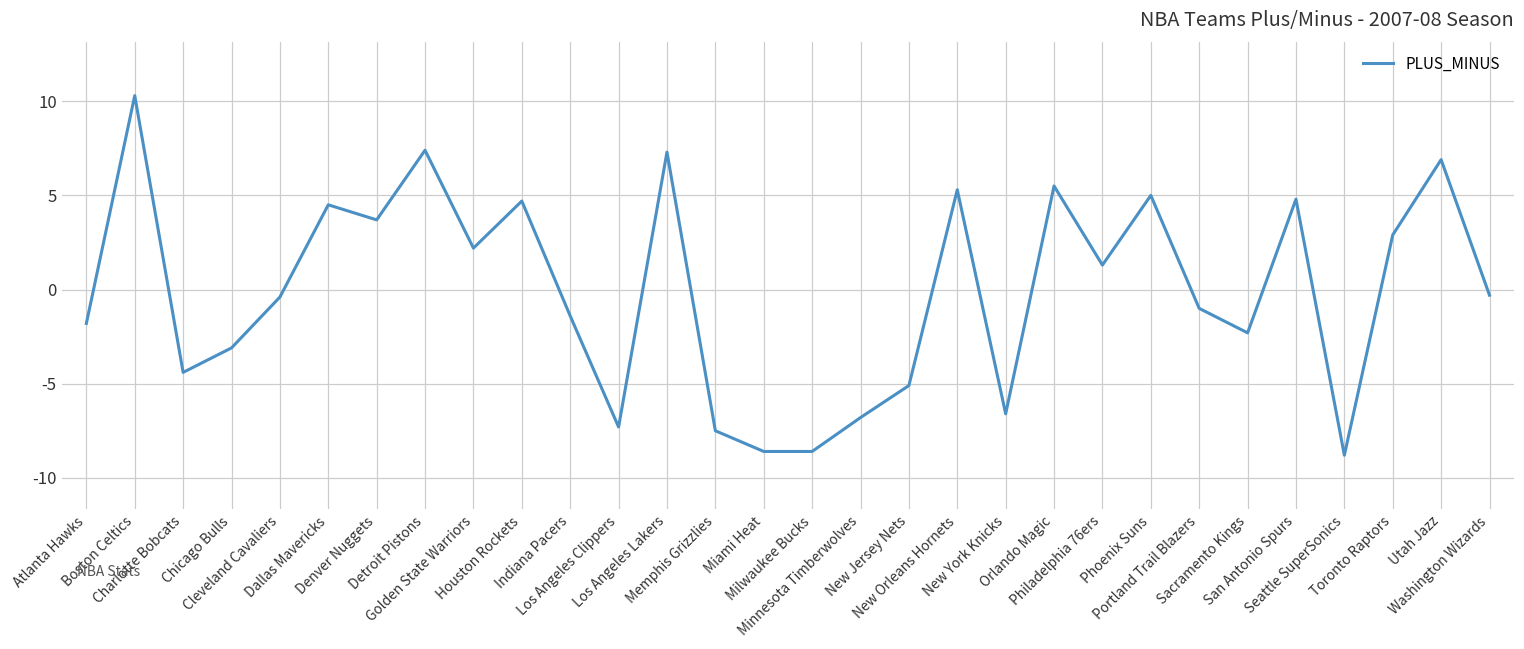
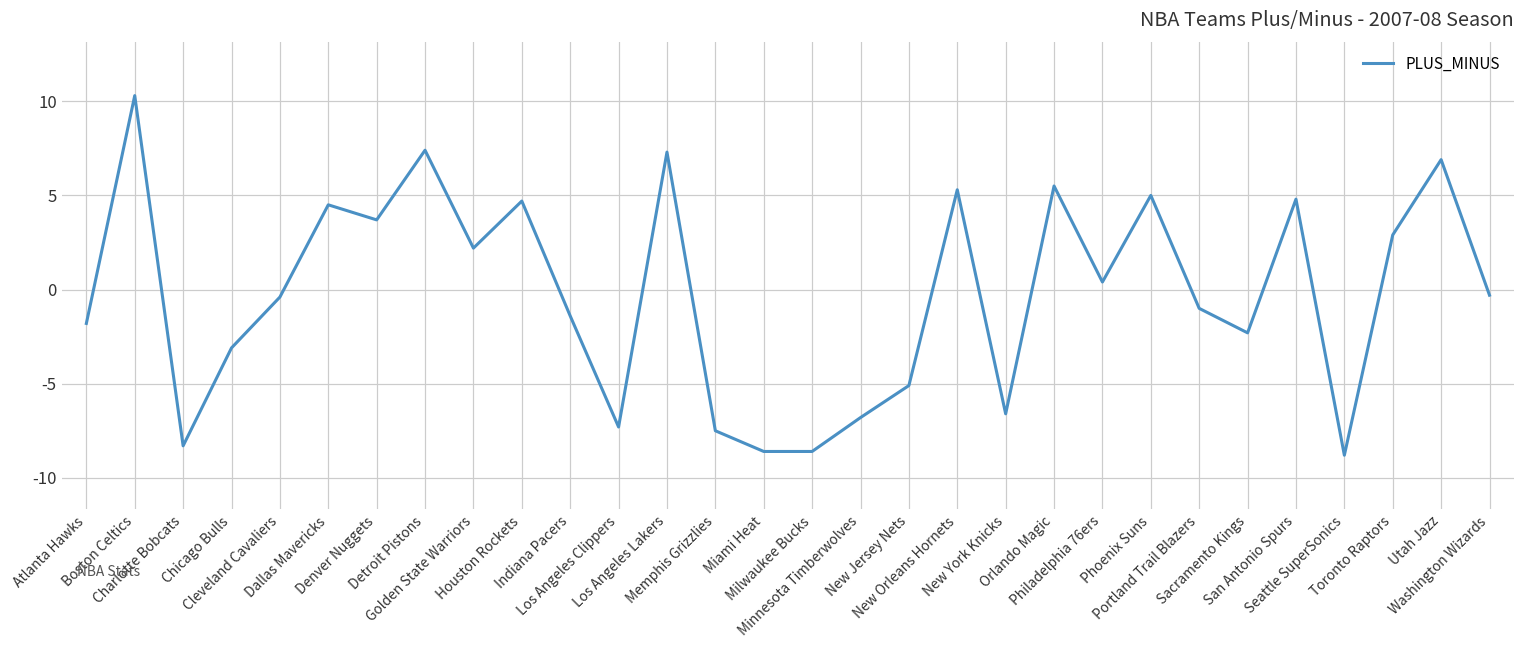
  {
    "Atlanta Hawks": -1.8,
    "Boston Celtics": 10.3,
-   "Charlotte Bobcats": -4.4,
+   "Charlotte Bobcats": -8.3,
    "Chicago Bulls": -3.1,
    "Cleveland Cavaliers": -0.4,
    "Dallas Mavericks": 4.5,
    "Denver Nuggets": 3.7,
    "Detroit Pistons": 7.4,
    "Golden State Warriors": 2.2,
    "Houston Rockets": 4.7,
    "Indiana Pacers": -1.4,
    "Los Angeles Clippers": -7.3,
    "Los Angeles Lakers": 7.3,
    "Memphis Grizzlies": -7.5,
    "Miami Heat": -8.6,
    "Milwaukee Bucks": -8.6,
    "Minnesota Timberwolves": -6.8,
    "New Jersey Nets": -5.1,
    "New Orleans Hornets": 5.3,
    "New York Knicks": -6.6,
    "Orlando Magic": 5.5,
-   "Philadelphia 76ers": 1.3,
+   "Philadelphia 76ers": 0.4,
    "Phoenix Suns": 5.0,
    "Portland Trail Blazers": -1.0,
    "Sacramento Kings": -2.3,
    "San Antonio Spurs": 4.8,
    "Seattle SuperSonics": -8.8,
    "Toronto Raptors": 2.9,
    "Utah Jazz": 6.9,
    "Washington Wizards": -0.3
  }
